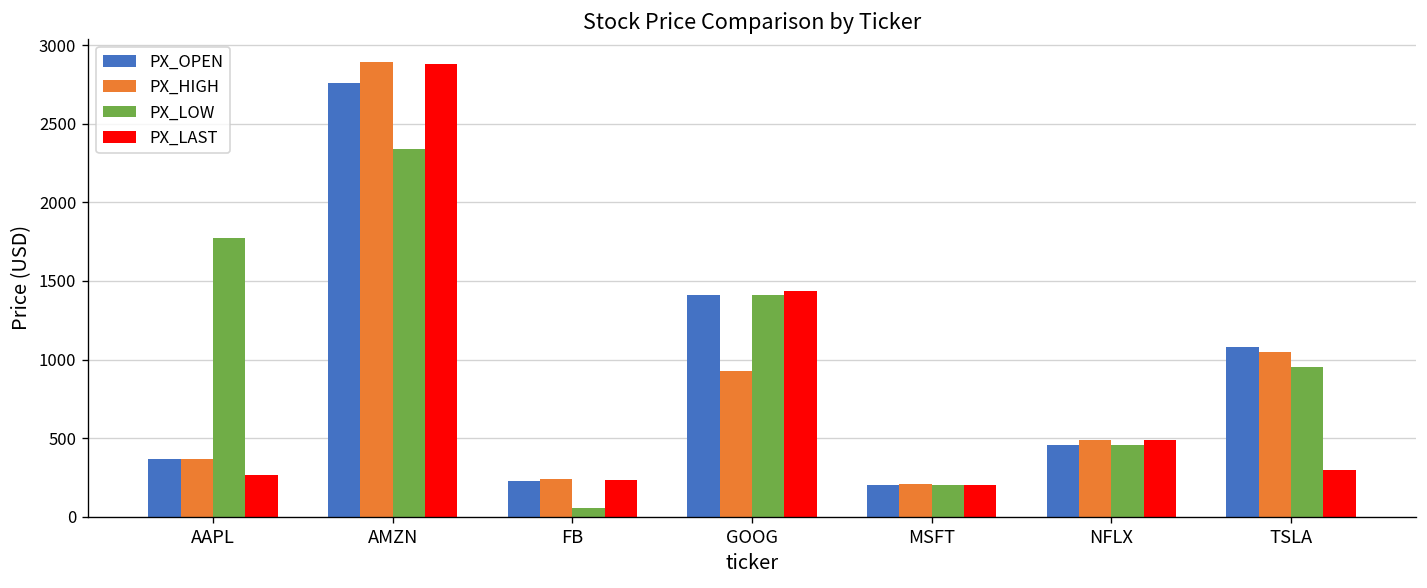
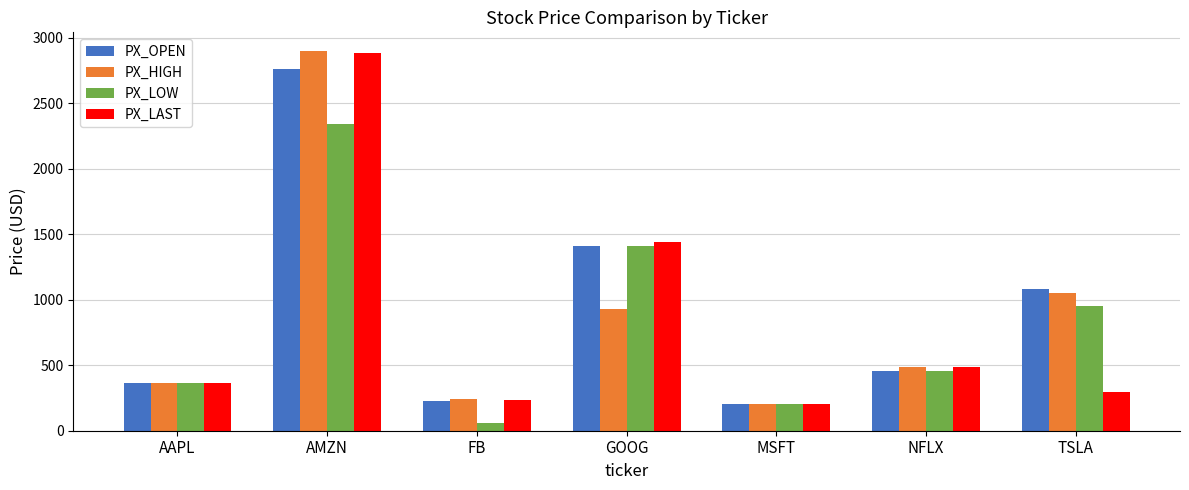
  {
    "PX_OPEN": {
      "AAPL": 370,
      "AMZN": 2760,
      "FB": 230,
      "GOOG": 1410,
      "MSFT": 200,
      "NFLX": 450,
      "TSLA": 1080
    },
    "PX_HIGH": {
      "AAPL": 370,
      "AMZN": 2900,
      "FB": 240,
      "GOOG": 930,
      "MSFT": 210,
      "NFLX": 490,
      "TSLA": 1050
    },
    "PX_LOW": {
-     "AAPL": 1770,
+     "AAPL": 360,
      "AMZN": 2340,
      "FB": 60,
      "GOOG": 1410,
      "MSFT": 200,
      "NFLX": 450,
      "TSLA": 950
    },
    "PX_LAST": {
-     "AAPL": 260,
+     "AAPL": 360,
      "AMZN": 2880,
      "FB": 240,
      "GOOG": 1440,
      "MSFT": 200,
      "NFLX": 490,
      "TSLA": 300
    }
  }
